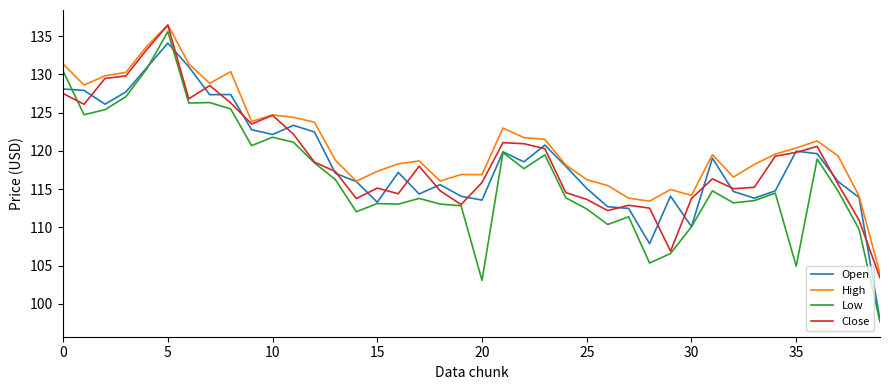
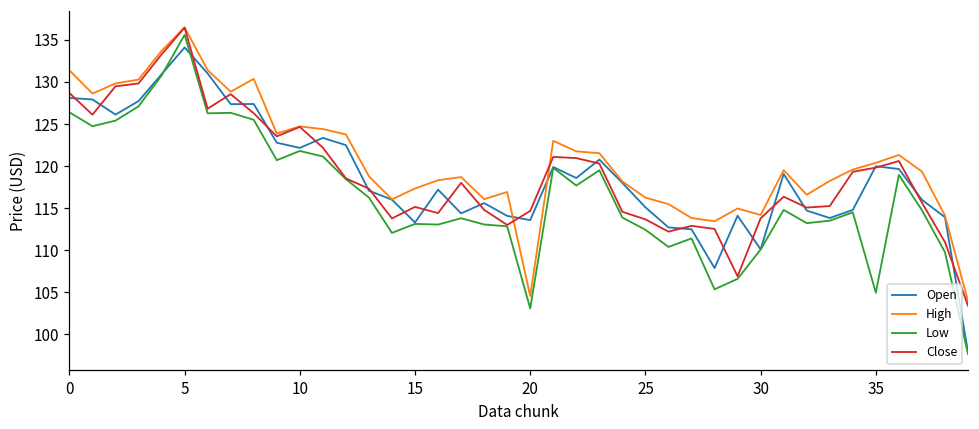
  {
    "Open": {
      "0": 128,
      "5": 134,
      "10": 122,
      "20": 114,
      "25": 115
    },
    "High": {
      "0": 131,
      "15": 117,
-     "20": 117,
+     "20": 105,
      "25": 116,
      "30": 114,
      "35": 120
    },
    "Low": {
-     "0": 130,
+     "0": 126,
      "5": 136,
      "10": 122,
      "20": 103,
      "25": 112,
      "35": 105
    },
    "Close": {
-     "0": 128,
+     "0": 129,
      "15": 115,
-     "20": 116,
+     "20": 115,
      "25": 114,
      "30": 114
    }
  }
